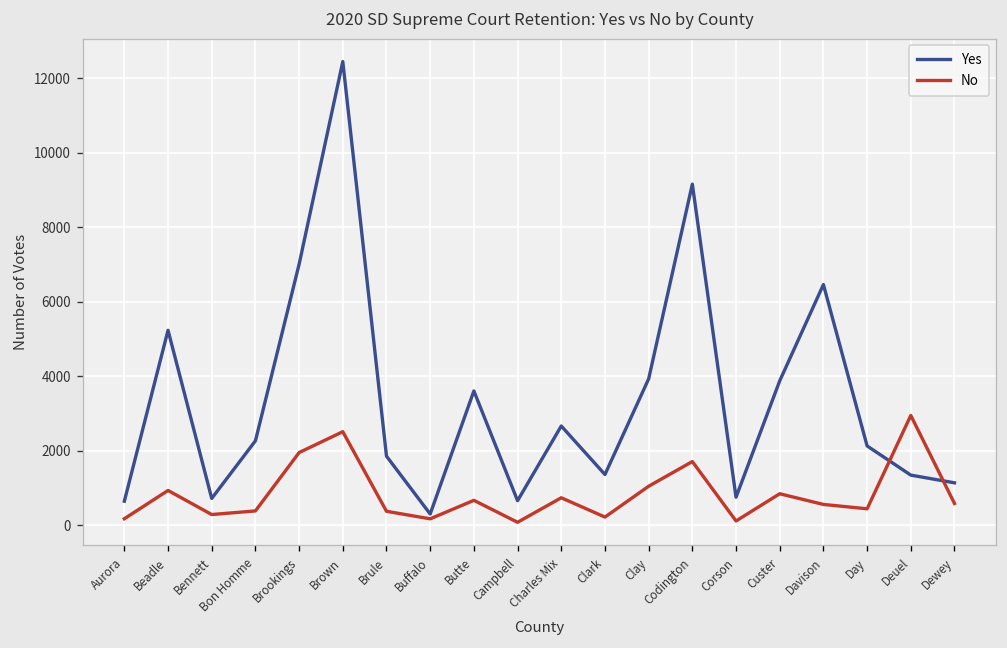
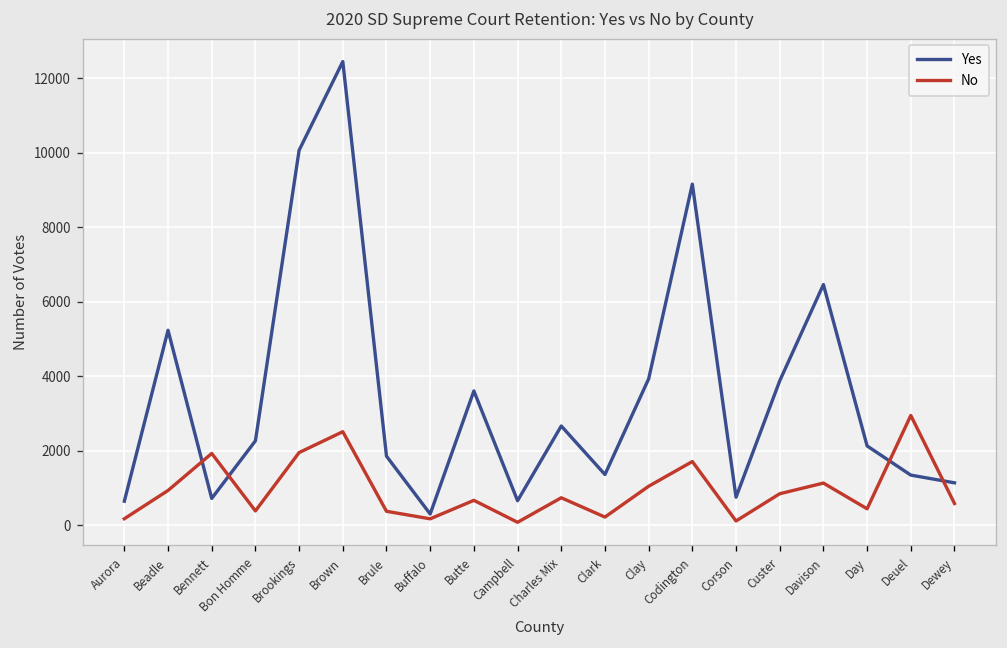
  {
    "Yes": {
      "Aurora": 700,
      "Beadle": 5200,
      "Bennett": 700,
      "Bon Homme": 2300,
-     "Brookings": 7000,
+     "Brookings": 10100,
      "Brown": 12500,
      "Brule": 1900,
      "Buffalo": 300,
      "Butte": 3600,
      "Campbell": 700,
      "Charles Mix": 2700,
      "Clark": 1400,
      "Clay": 3900,
      "Codington": 9200,
      "Corson": 800,
      "Custer": 3900,
      "Davison": 6500,
      "Day": 2100,
      "Deuel": 1400,
      "Dewey": 1100
    },
    "No": {
      "Aurora": 200,
      "Beadle": 900,
-     "Bennett": 300,
+     "Bennett": 1900,
      "Bon Homme": 400,
      "Brookings": 2000,
      "Brown": 2500,
      "Brule": 400,
      "Buffalo": 200,
      "Butte": 700,
      "Campbell": 100,
      "Charles Mix": 700,
      "Clark": 200,
      "Clay": 1100,
      "Codington": 1700,
      "Corson": 100,
      "Custer": 900,
-     "Davison": 600,
+     "Davison": 1100,
      "Day": 400,
      "Deuel": 3000,
      "Dewey": 600
    }
  }
